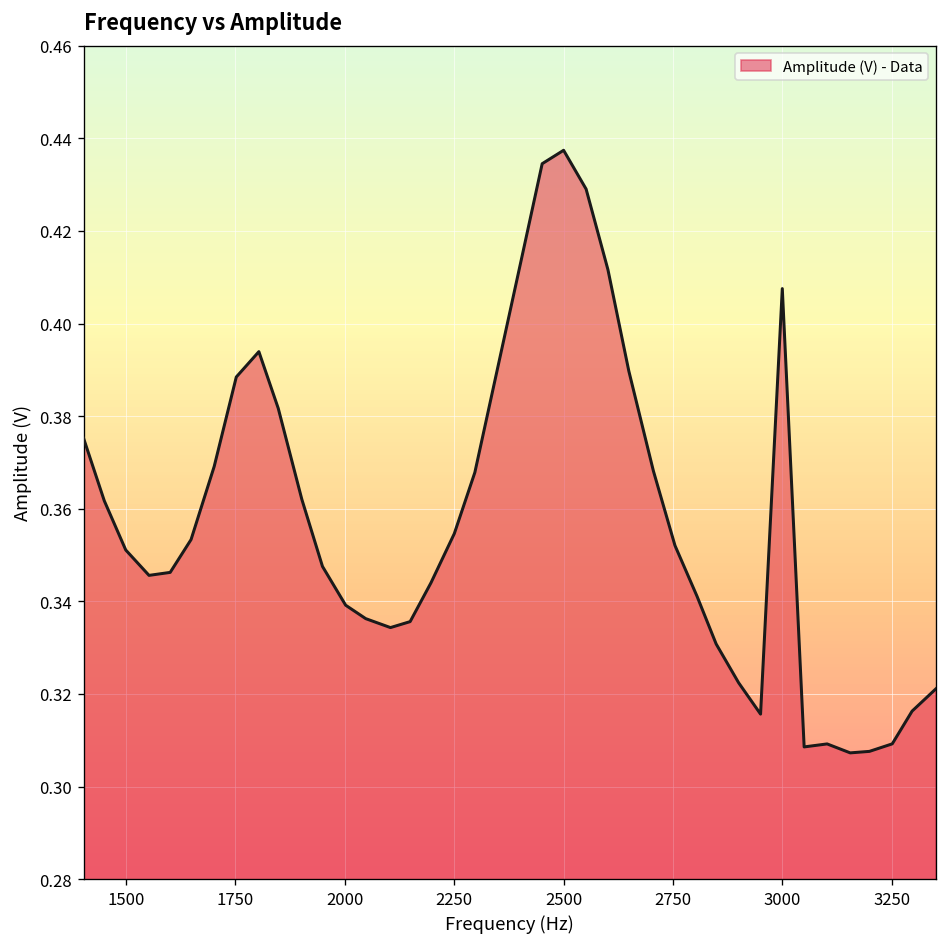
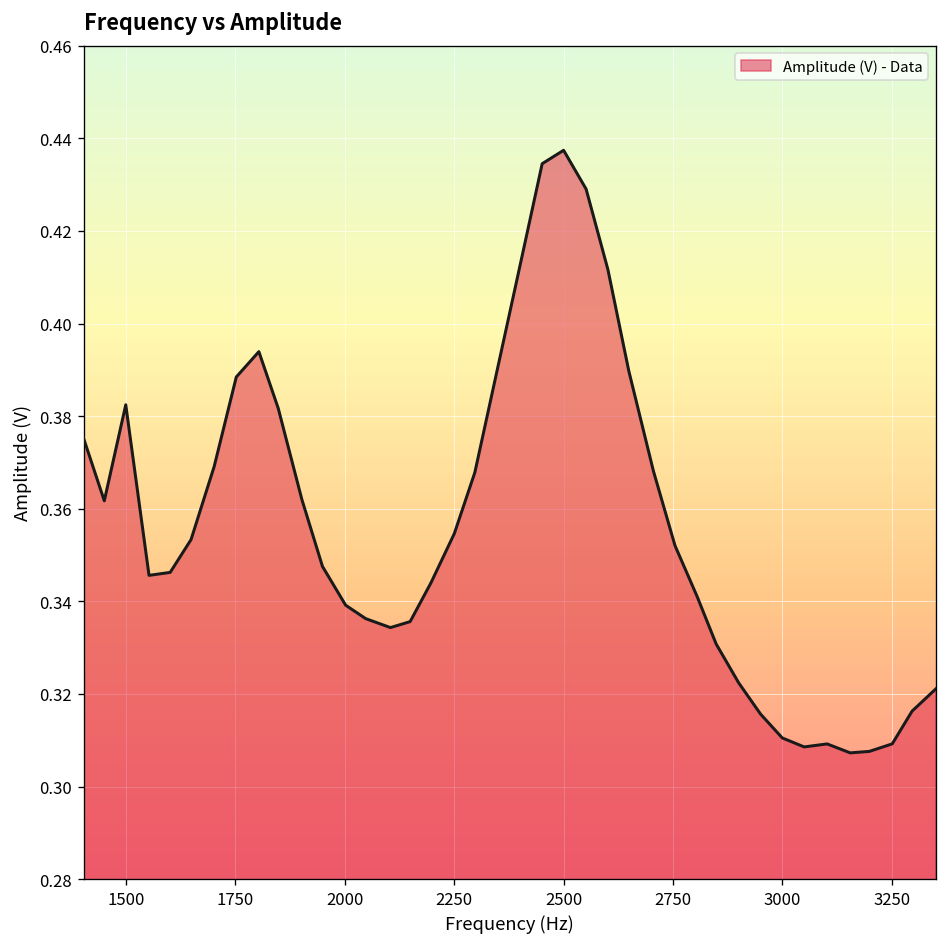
  {
-   "1500": 0.351,
+   "1500": 0.382,
    "2250": 0.355,
    "2500": 0.437,
-   "3000": 0.408,
+   "3000": 0.311,
    "3250": 0.309
  }
